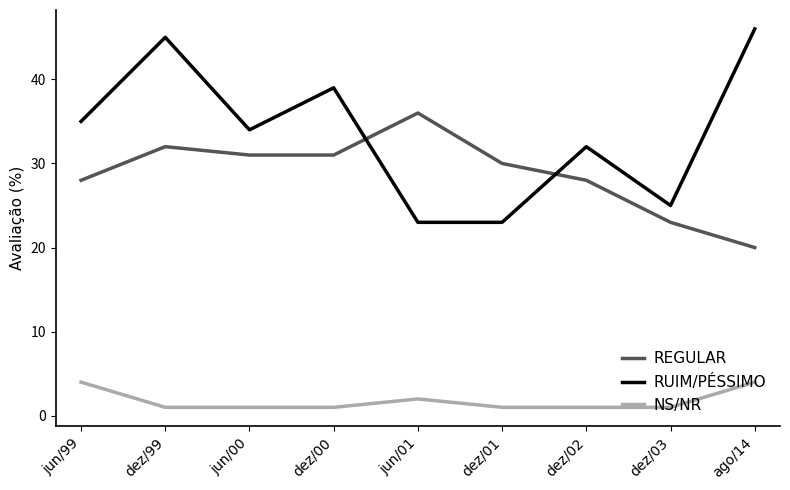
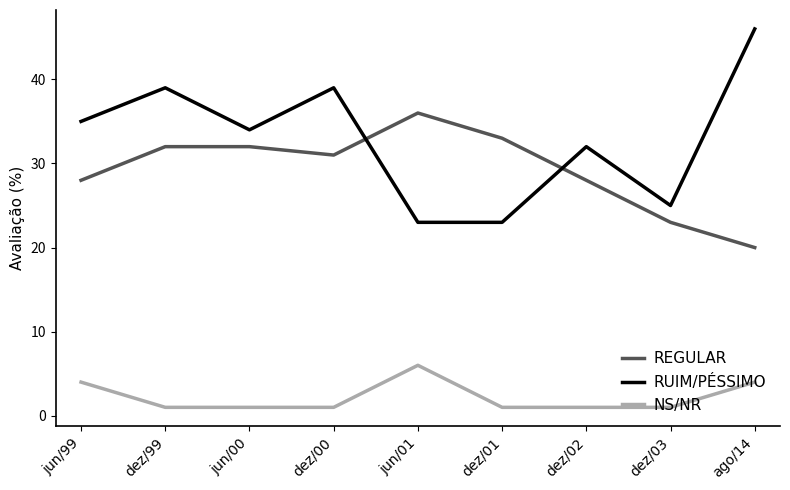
  {
    "REGULAR": {
      "jun/99": 28,
      "dez/99": 32,
-     "jun/00": 31,
+     "jun/00": 32,
      "dez/00": 31,
      "jun/01": 36,
-     "dez/01": 30,
+     "dez/01": 33,
      "dez/02": 28,
      "dez/03": 23,
      "ago/14": 20
    },
    "RUIM/PÉSSIMO": {
      "jun/99": 35,
-     "dez/99": 45,
+     "dez/99": 39,
      "jun/00": 34,
      "dez/00": 39,
      "jun/01": 23,
      "dez/01": 23,
      "dez/02": 32,
      "dez/03": 25,
      "ago/14": 46
    },
    "NS/NR": {
      "jun/99": 4,
      "dez/99": 1,
      "jun/00": 1,
      "dez/00": 1,
-     "jun/01": 2,
+     "jun/01": 6,
      "dez/01": 1,
      "dez/02": 1,
      "dez/03": 1,
      "ago/14": 4
    }
  }
